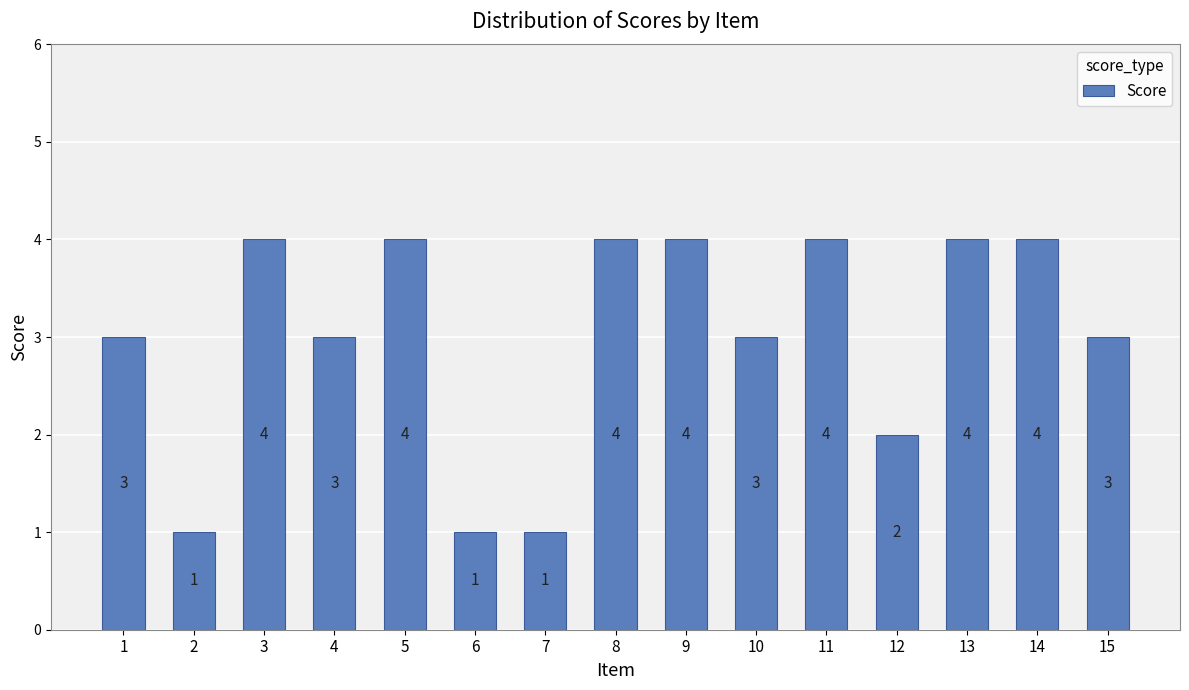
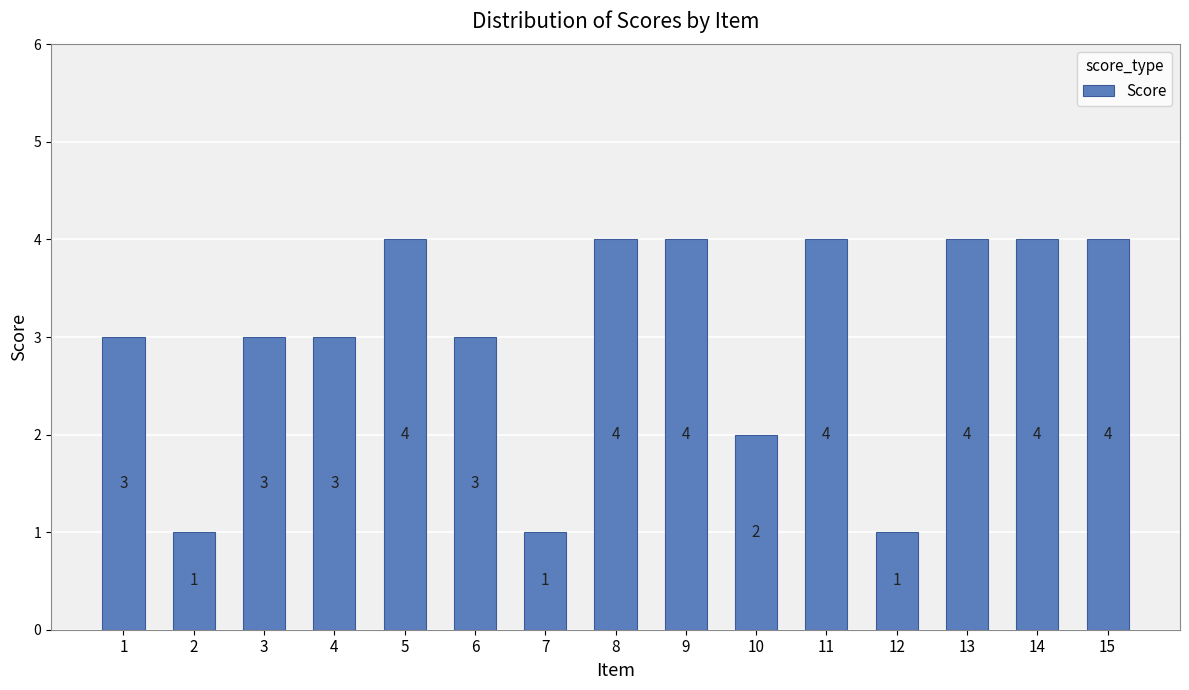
  {
    "1": 3,
    "2": 1,
-   "3": 4,
+   "3": 3,
    "4": 3,
    "5": 4,
-   "6": 1,
+   "6": 3,
    "7": 1,
    "8": 4,
    "9": 4,
-   "10": 3,
+   "10": 2,
    "11": 4,
-   "12": 2,
+   "12": 1,
    "13": 4,
    "14": 4,
-   "15": 3
+   "15": 4
  }
